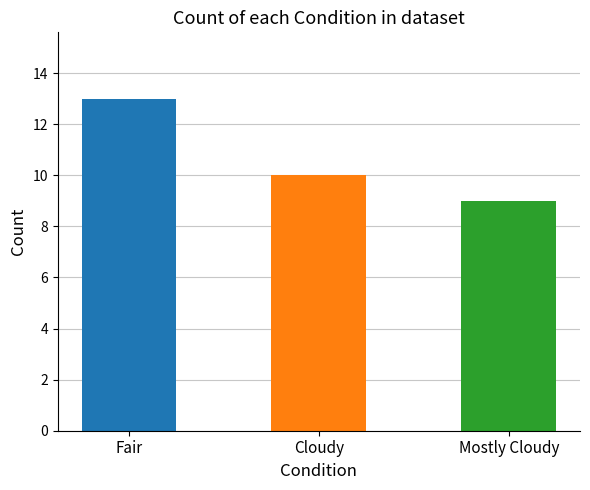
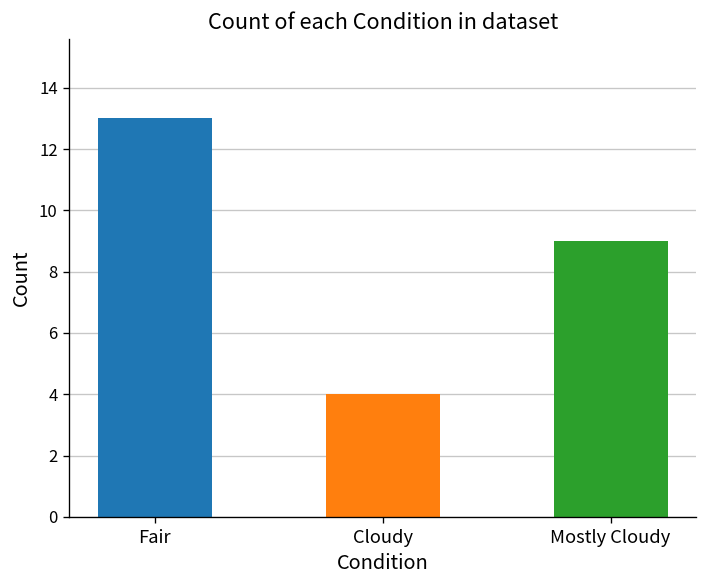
  {
    "Fair": 13,
-   "Cloudy": 10,
+   "Cloudy": 4,
    "Mostly Cloudy": 9
  }
